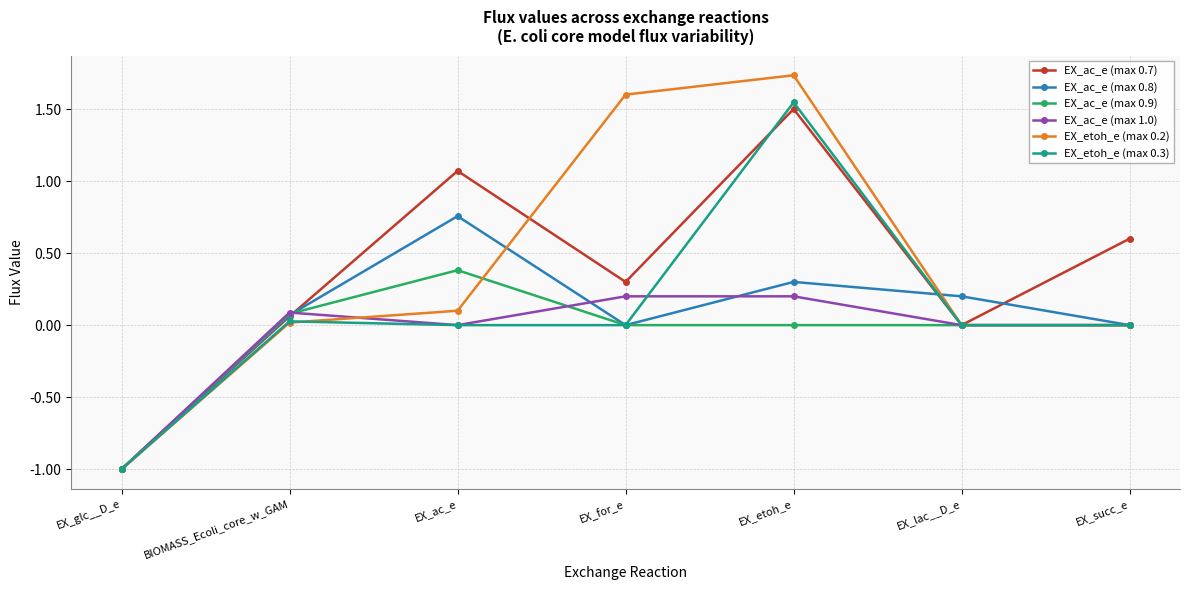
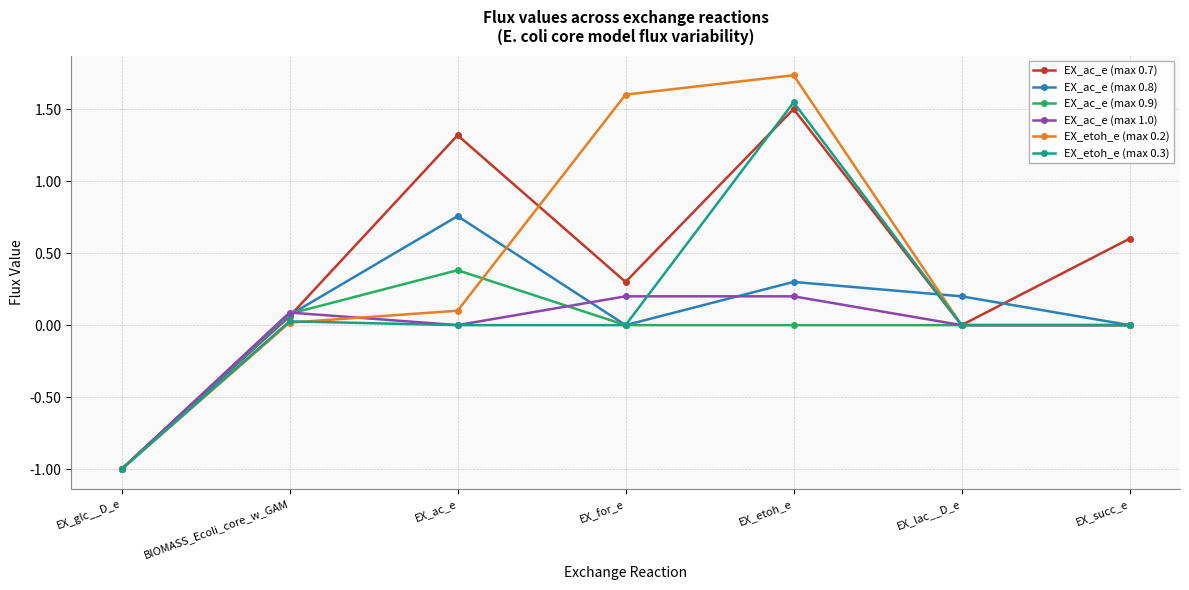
  {
    "EX_ac_e (max 0.7)": {
-     "EX_ac_e": 1.07,
+     "EX_ac_e": 1.32,
      "EX_for_e": 0.30,
      "EX_etoh_e": 1.50,
      "EX_succ_e": 0.60
    },
    "EX_ac_e (max 0.8)": {
      "EX_ac_e": 0.76,
      "EX_etoh_e": 0.30,
      "EX_lac__D_e": 0.20
    },
    "EX_ac_e (max 1.0)": {
      "EX_for_e": 0.20,
      "EX_etoh_e": 0.20
    },
    "EX_etoh_e (max 0.2)": {
      "EX_ac_e": 0.10,
      "EX_for_e": 1.60,
      "EX_etoh_e": 1.73
    }
  }
